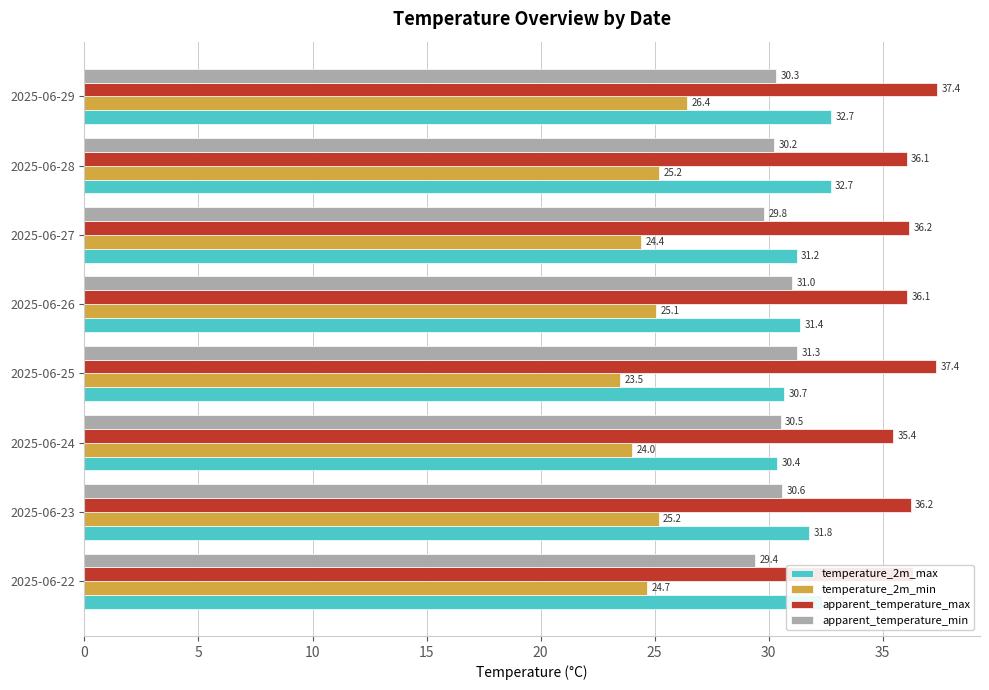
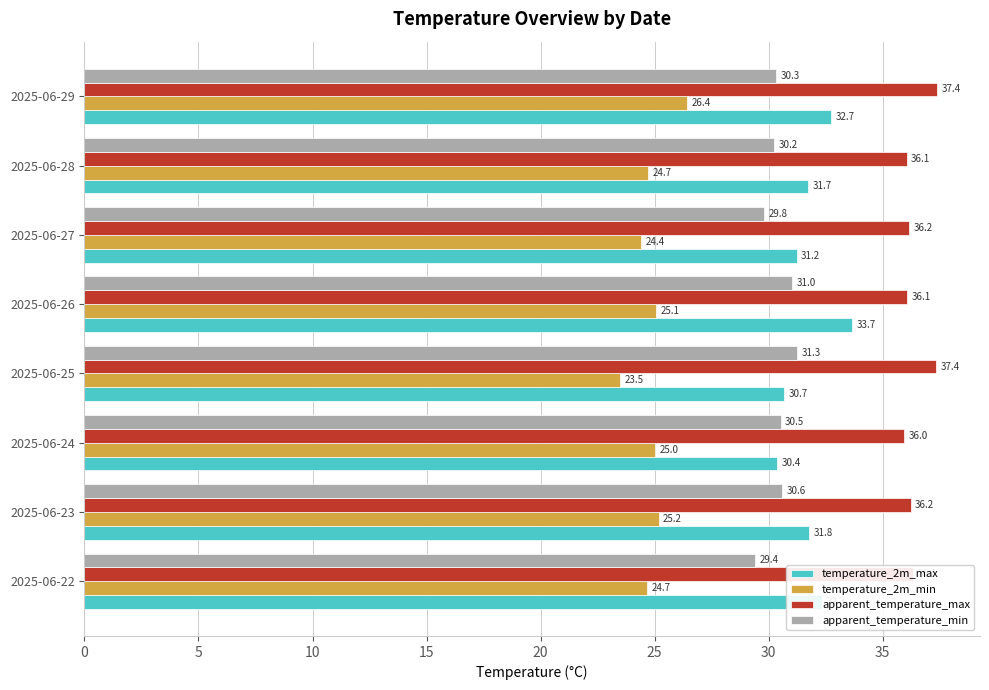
  {
    "temperature_2m_max": {
      "2025-06-29": 32.7,
-     "2025-06-28": 32.7,
+     "2025-06-28": 31.7,
      "2025-06-27": 31.2,
-     "2025-06-26": 31.4,
+     "2025-06-26": 33.7,
      "2025-06-25": 30.7,
      "2025-06-24": 30.4,
      "2025-06-23": 31.8
    },
    "temperature_2m_min": {
      "2025-06-29": 26.4,
-     "2025-06-28": 25.2,
+     "2025-06-28": 24.7,
      "2025-06-27": 24.4,
      "2025-06-26": 25.1,
      "2025-06-25": 23.5,
-     "2025-06-24": 24.0,
+     "2025-06-24": 25.0,
      "2025-06-23": 25.2,
      "2025-06-22": 24.7
    },
    "apparent_temperature_max": {
      "2025-06-29": 37.4,
      "2025-06-28": 36.1,
      "2025-06-27": 36.2,
      "2025-06-26": 36.1,
      "2025-06-25": 37.4,
-     "2025-06-24": 35.4,
+     "2025-06-24": 36.0,
      "2025-06-23": 36.2
    },
    "apparent_temperature_min": {
      "2025-06-29": 30.3,
      "2025-06-28": 30.2,
      "2025-06-27": 29.8,
      "2025-06-26": 31.0,
      "2025-06-25": 31.3,
      "2025-06-24": 30.5,
      "2025-06-23": 30.6,
      "2025-06-22": 29.4
    }
  }
